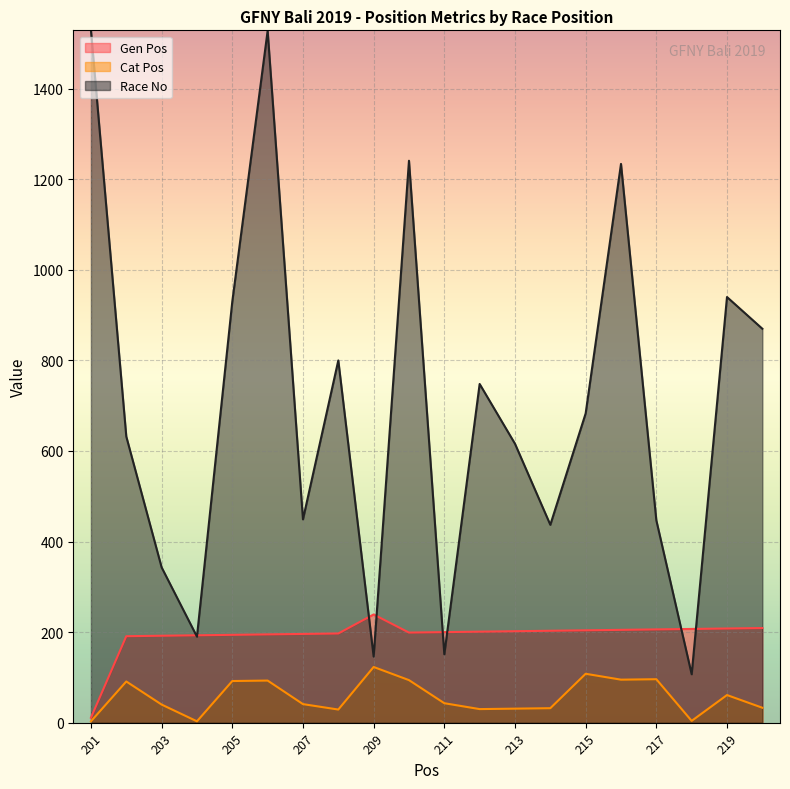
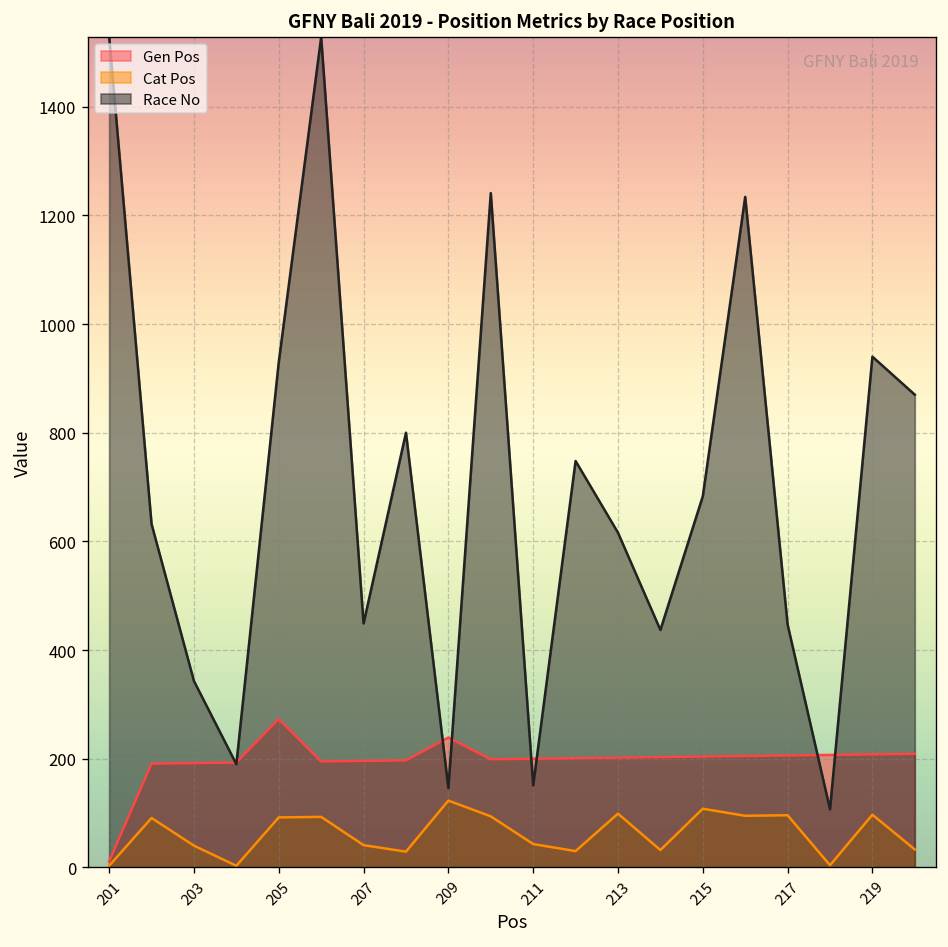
  {
    "Gen Pos": {
      "201": 10,
      "203": 190,
-     "205": 190,
+     "205": 270,
      "207": 200,
      "209": 240,
      "211": 200,
      "213": 200,
      "215": 200,
      "217": 210,
      "219": 210
    },
    "Cat Pos": {
      "201": 0,
      "203": 40,
      "205": 90,
      "207": 40,
      "209": 120,
      "211": 40,
-     "213": 30,
+     "213": 100,
      "215": 110,
      "217": 100,
-     "219": 60
+     "219": 100
    },
    "Race No": {
      "201": 1530,
      "203": 340,
      "205": 930,
      "207": 450,
      "209": 150,
      "211": 150,
      "213": 620,
      "215": 680,
      "217": 450,
      "219": 940
    }
  }
